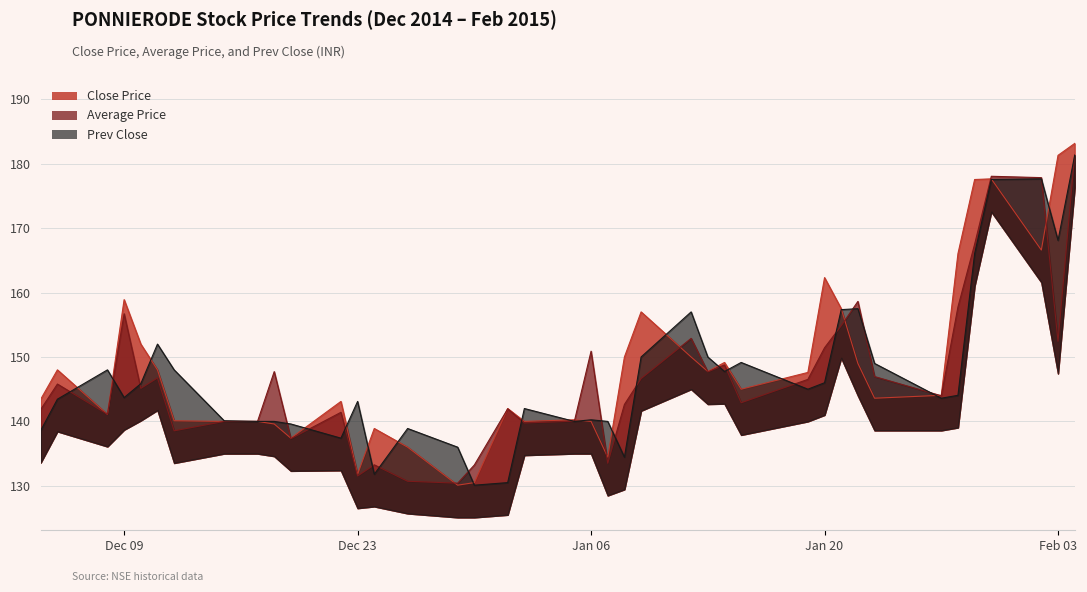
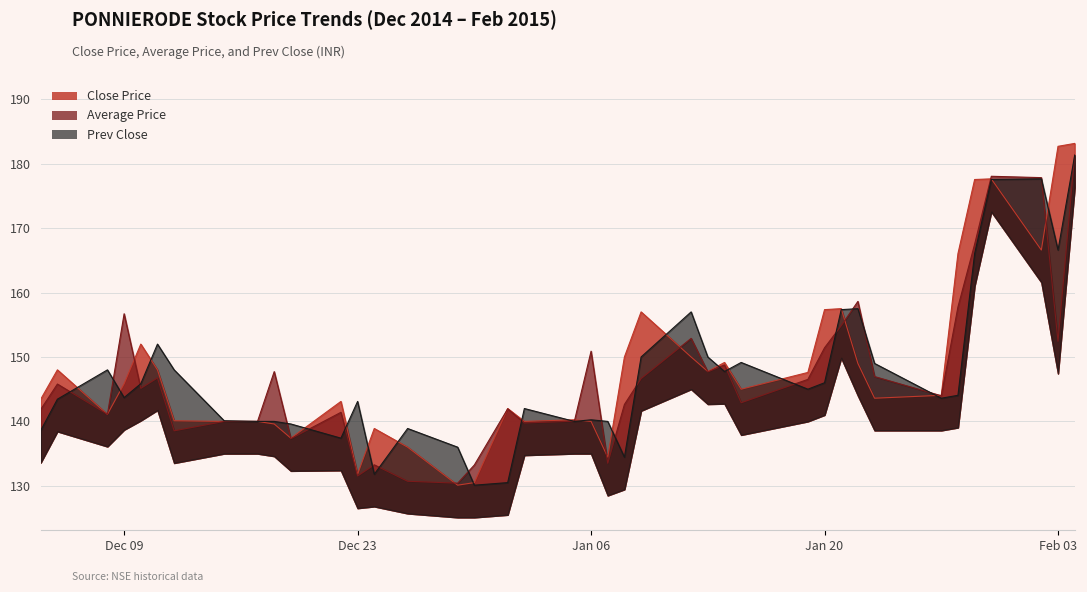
  {
    "Close Price": {
-     "Dec 09": 159,
-     "Jan 20": 162,
-     "Feb 03": 181
+     "Dec 09": 146,
+     "Jan 20": 157,
+     "Feb 03": 183
    },
    "Average Price": {
      "Dec 09": 157,
      "Jan 06": 151,
      "Jan 20": 151,
      "Feb 03": 152
    },
    "Prev Close": {
      "Dec 09": 144,
      "Dec 23": 143,
      "Jan 20": 146,
-     "Feb 03": 168
+     "Feb 03": 167
    }
  }
